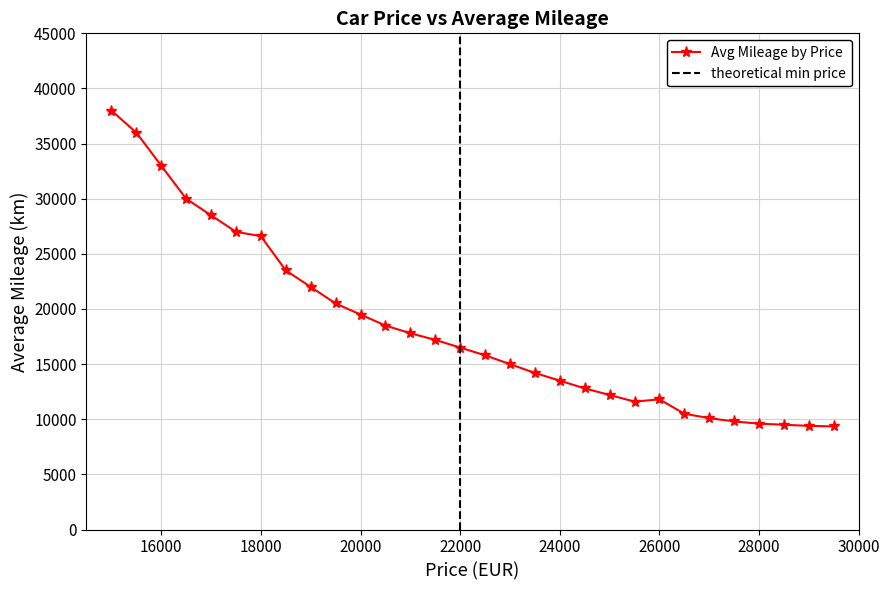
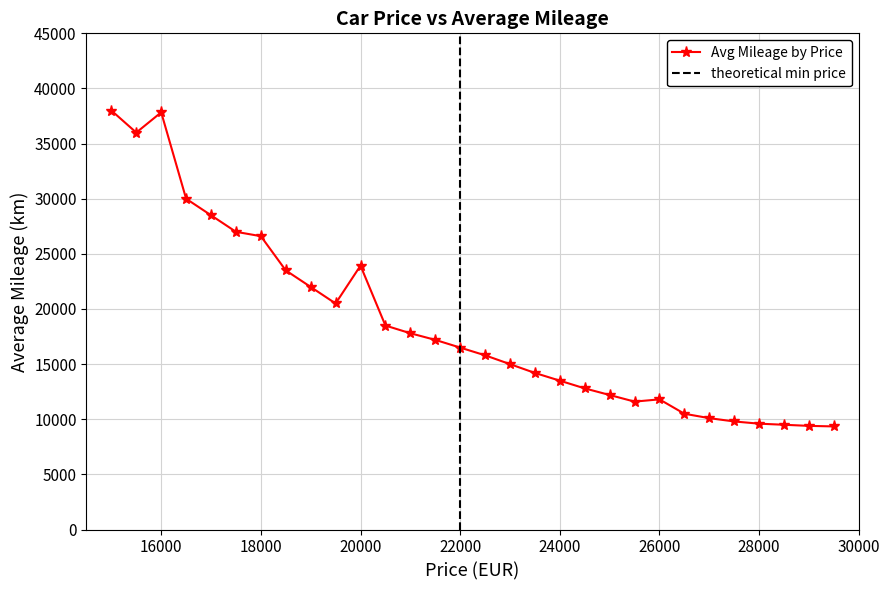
  {
-   "16000": 33000,
+   "16000": 37800,
    "18000": 26600,
-   "20000": 19500,
+   "20000": 23900,
    "22000": 16500,
    "24000": 13500,
    "26000": 11800,
    "28000": 9600
  }
